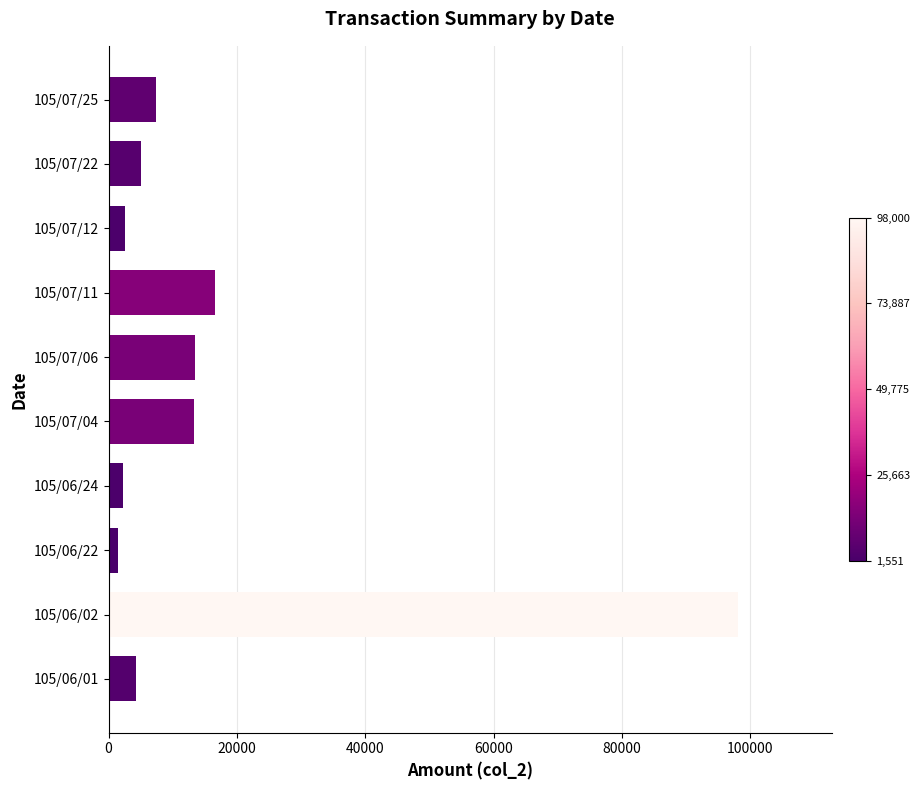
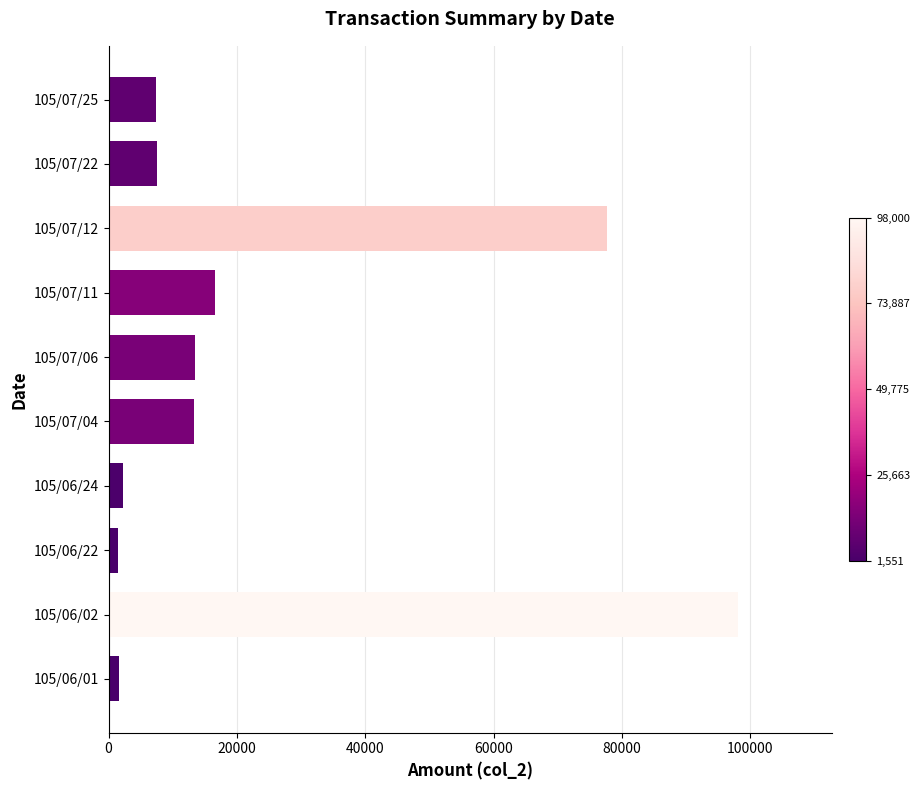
  {
    "105/07/25": 7000,
-   "105/07/22": 5000,
-   "105/07/12": 3000,
+   "105/07/22": 8000,
+   "105/07/12": 78000,
    "105/07/11": 17000,
    "105/07/06": 14000,
    "105/07/04": 13000,
    "105/06/24": 2000,
    "105/06/22": 2000,
    "105/06/02": 98000,
-   "105/06/01": 4000
+   "105/06/01": 2000
  }
